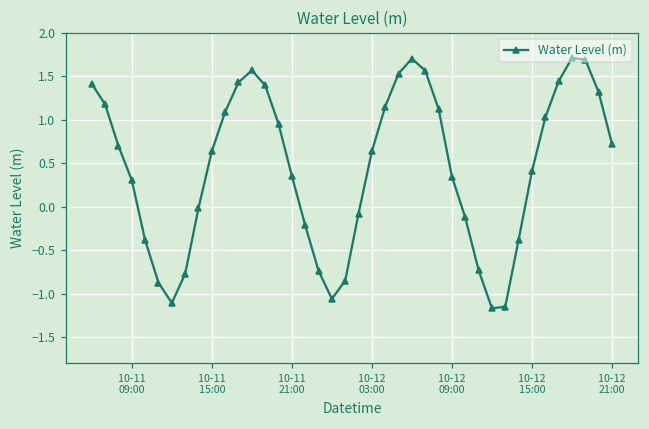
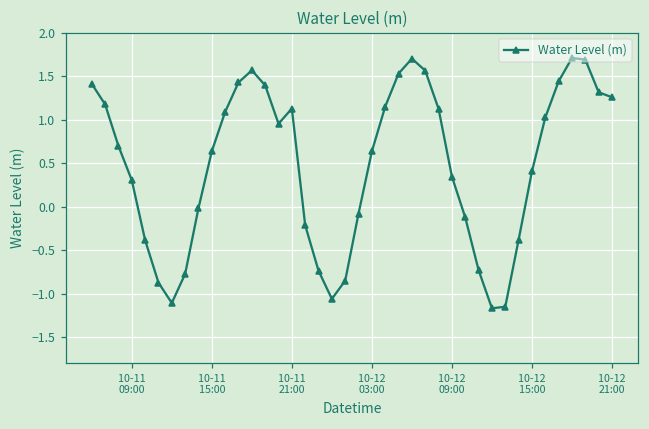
  {
    "10-11 09:00": 0.3,
    "10-11 15:00": 0.6,
-   "10-11 21:00": 0.4,
+   "10-11 21:00": 1.1,
    "10-12 03:00": 0.6,
    "10-12 09:00": 0.3,
    "10-12 15:00": 0.4,
-   "10-12 21:00": 0.7
+   "10-12 21:00": 1.3
  }
